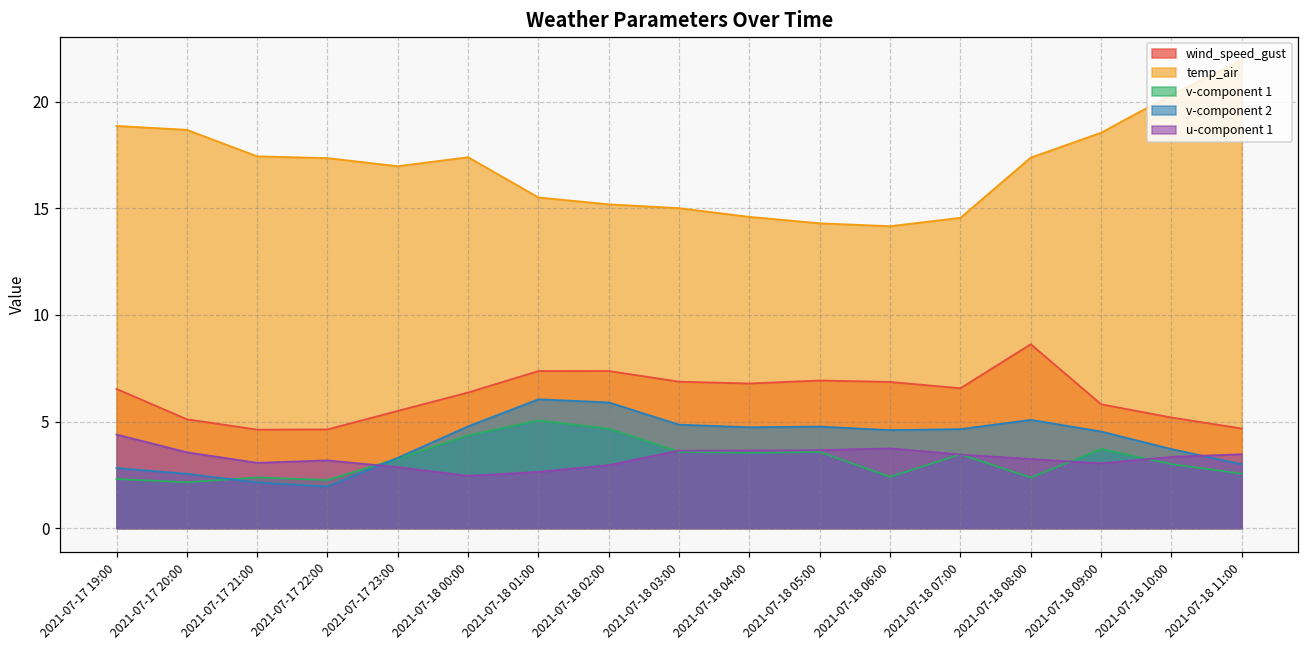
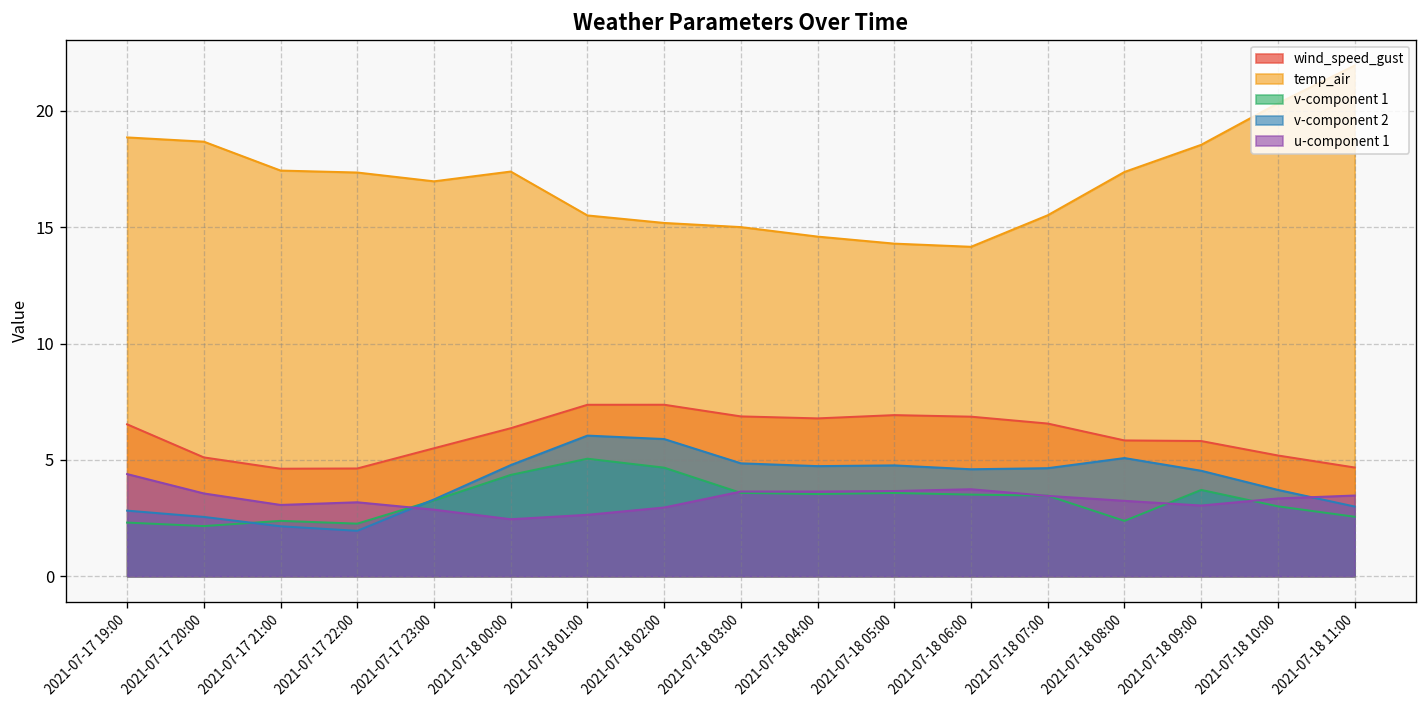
  {
    "wind_speed_gust": {
      "2021-07-17 19:00": 6.5,
      "2021-07-17 20:00": 5.1,
      "2021-07-17 21:00": 4.6,
      "2021-07-17 22:00": 4.6,
      "2021-07-17 23:00": 5.5,
      "2021-07-18 00:00": 6.4,
      "2021-07-18 01:00": 7.4,
      "2021-07-18 02:00": 7.4,
      "2021-07-18 03:00": 6.9,
      "2021-07-18 04:00": 6.8,
      "2021-07-18 05:00": 6.9,
      "2021-07-18 06:00": 6.9,
      "2021-07-18 07:00": 6.6,
-     "2021-07-18 08:00": 8.6,
+     "2021-07-18 08:00": 5.8,
      "2021-07-18 09:00": 5.8,
      "2021-07-18 10:00": 5.2,
      "2021-07-18 11:00": 4.7
    },
    "temp_air": {
      "2021-07-17 19:00": 18.9,
      "2021-07-17 20:00": 18.7,
      "2021-07-17 21:00": 17.4,
      "2021-07-17 22:00": 17.4,
      "2021-07-17 23:00": 17.0,
      "2021-07-18 00:00": 17.4,
      "2021-07-18 01:00": 15.5,
      "2021-07-18 02:00": 15.2,
      "2021-07-18 03:00": 15.0,
      "2021-07-18 04:00": 14.6,
      "2021-07-18 05:00": 14.3,
      "2021-07-18 06:00": 14.2,
-     "2021-07-18 07:00": 14.6,
+     "2021-07-18 07:00": 15.5,
      "2021-07-18 08:00": 17.4,
      "2021-07-18 09:00": 18.5
    },
    "v-component 1": {
      "2021-07-17 19:00": 2.3,
      "2021-07-17 20:00": 2.2,
      "2021-07-17 21:00": 2.4,
      "2021-07-17 22:00": 2.3,
      "2021-07-18 00:00": 4.4,
      "2021-07-18 01:00": 5.0,
      "2021-07-18 02:00": 4.7,
-     "2021-07-18 06:00": 2.4,
+     "2021-07-18 06:00": 3.5,
      "2021-07-18 08:00": 2.4,
      "2021-07-18 09:00": 3.7,
      "2021-07-18 10:00": 3.0,
      "2021-07-18 11:00": 2.6
    },
    "v-component 2": {
      "2021-07-17 19:00": 2.8,
      "2021-07-17 20:00": 2.5,
      "2021-07-17 21:00": 2.1,
      "2021-07-17 22:00": 1.9,
      "2021-07-18 00:00": 4.8,
      "2021-07-18 01:00": 6.0,
      "2021-07-18 02:00": 5.9,
      "2021-07-18 03:00": 4.9,
      "2021-07-18 04:00": 4.7,
      "2021-07-18 05:00": 4.8,
      "2021-07-18 06:00": 4.6,
      "2021-07-18 07:00": 4.6,
      "2021-07-18 08:00": 5.1,
      "2021-07-18 09:00": 4.5,
      "2021-07-18 10:00": 3.7,
      "2021-07-18 11:00": 3.0
    },
    "u-component 1": {
      "2021-07-17 19:00": 4.4,
      "2021-07-17 20:00": 3.6,
      "2021-07-17 21:00": 3.1,
      "2021-07-17 22:00": 3.2,
      "2021-07-17 23:00": 2.9,
      "2021-07-18 00:00": 2.4,
      "2021-07-18 01:00": 2.6,
      "2021-07-18 02:00": 3.0,
      "2021-07-18 06:00": 3.7,
      "2021-07-18 08:00": 3.2,
      "2021-07-18 09:00": 3.0,
      "2021-07-18 10:00": 3.3,
      "2021-07-18 11:00": 3.5
    }
  }
